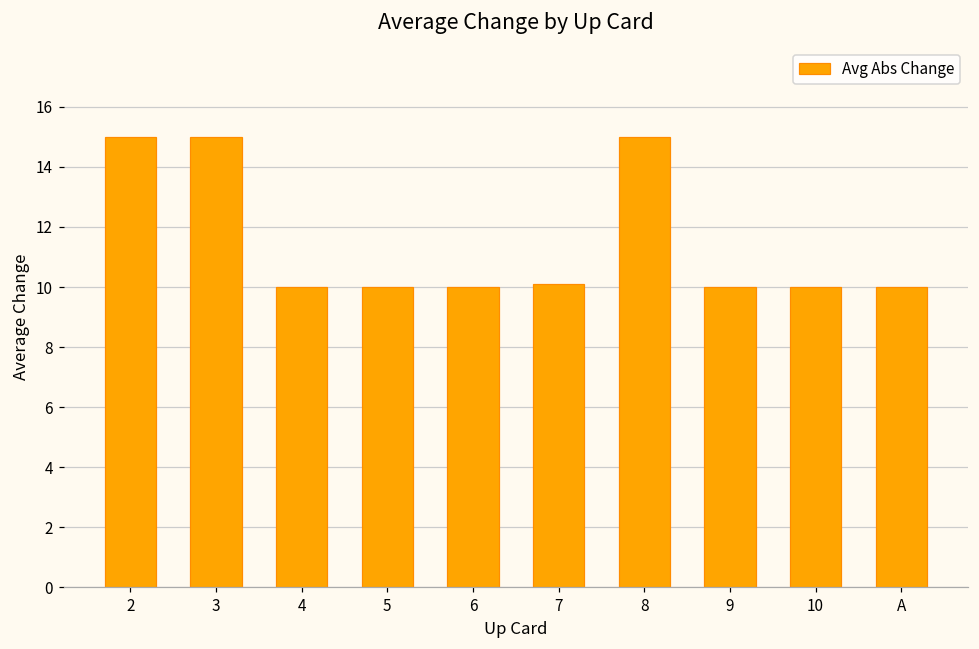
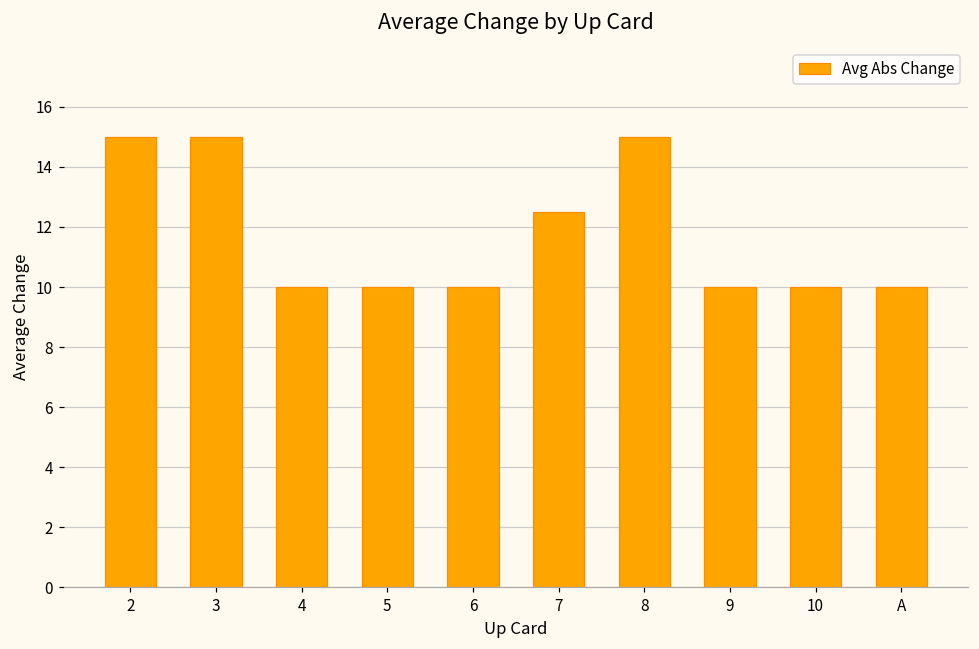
  {
    "2": 15.0,
    "3": 15.0,
    "4": 10.0,
    "5": 10.0,
    "6": 10.0,
-   "7": 10.1,
+   "7": 12.5,
    "8": 15.0,
    "9": 10.0,
    "10": 10.0,
    "A": 10.0
  }
